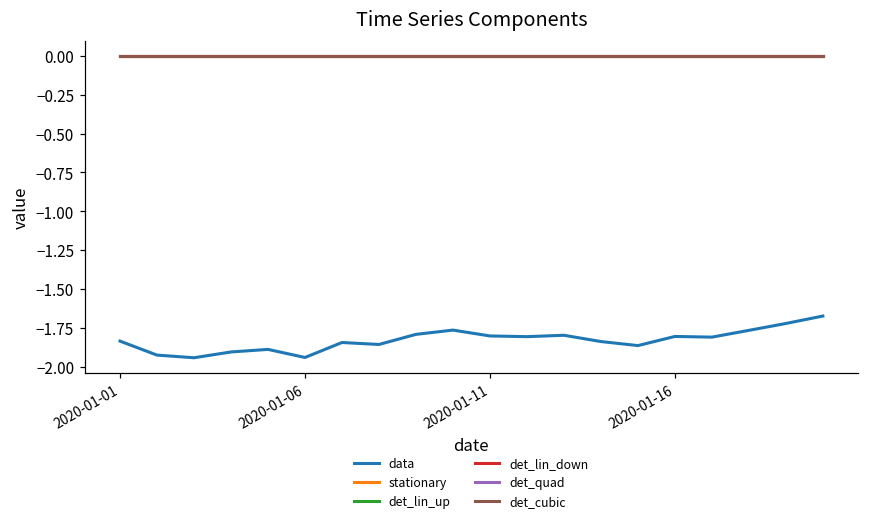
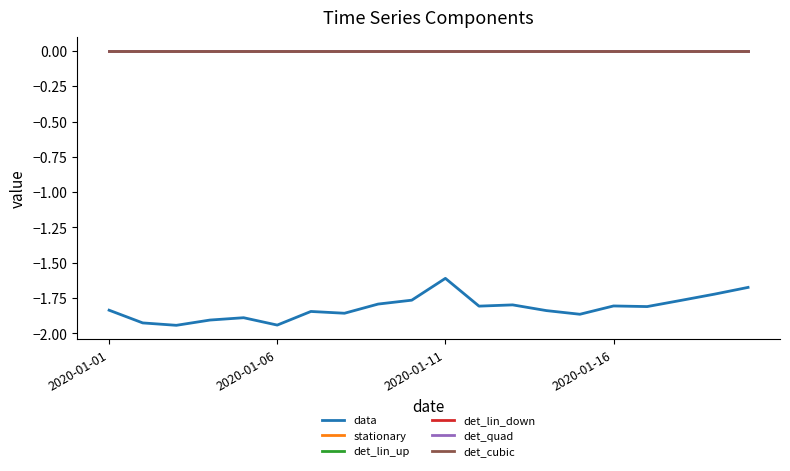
  {
    "data": {
      "2020-01-01": -1.84,
      "2020-01-06": -1.94,
-     "2020-01-11": -1.80,
+     "2020-01-11": -1.61,
      "2020-01-16": -1.81
    },
    "det_cubic": {
      "2020-01-01": 0.00,
      "2020-01-06": 0.00,
      "2020-01-11": 0.00,
      "2020-01-16": 0.00
    }
  }
